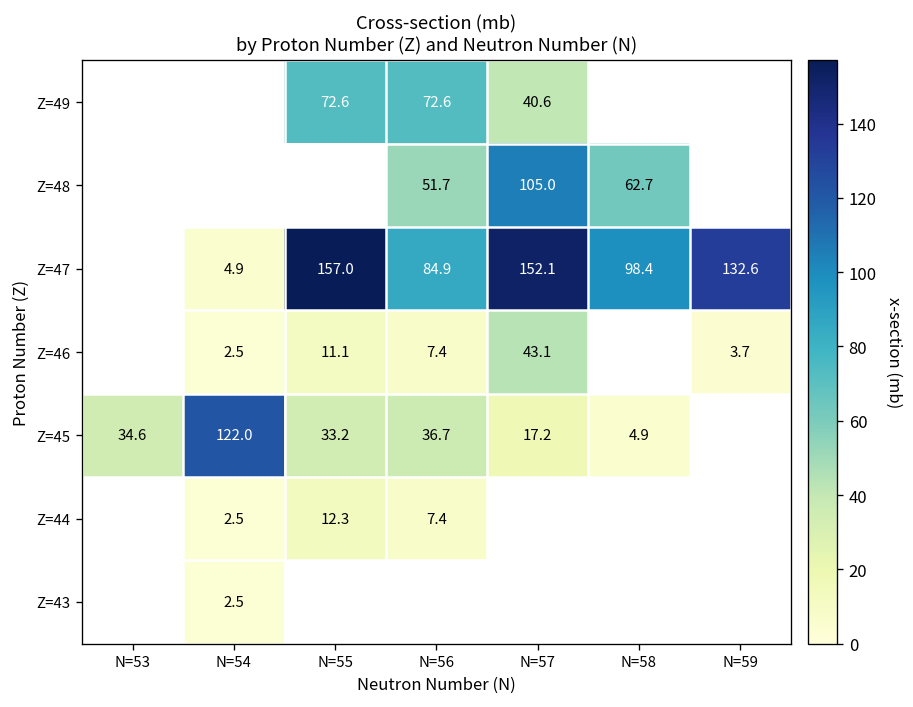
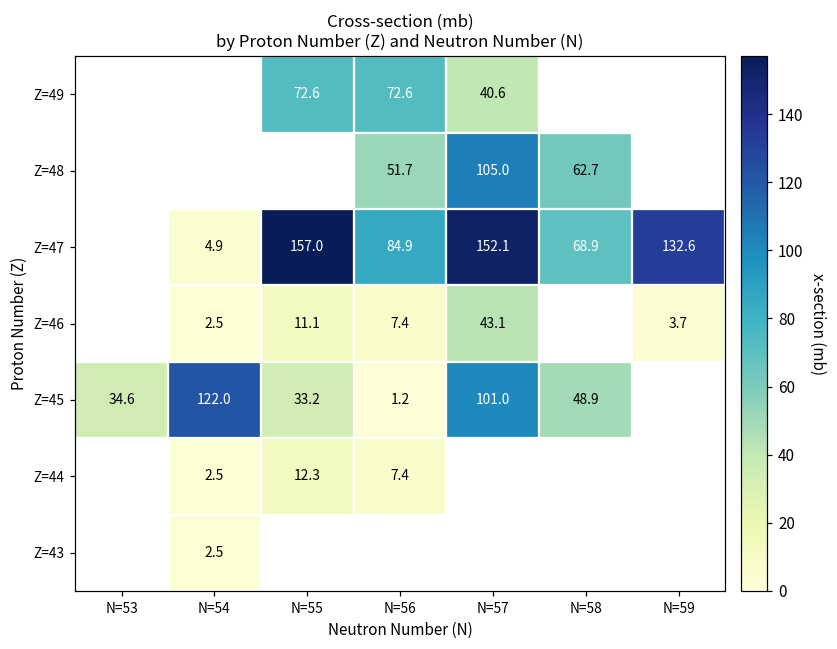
  {
    "Z=49": {
      "N=55": 72.6,
      "N=56": 72.6,
      "N=57": 40.6
    },
    "Z=48": {
      "N=56": 51.7,
      "N=57": 105.0,
      "N=58": 62.7
    },
    "Z=47": {
      "N=54": 4.9,
      "N=55": 157.0,
      "N=56": 84.9,
      "N=57": 152.1,
-     "N=58": 98.4,
+     "N=58": 68.9,
      "N=59": 132.6
    },
    "Z=46": {
      "N=54": 2.5,
      "N=55": 11.1,
      "N=56": 7.4,
      "N=57": 43.1,
      "N=59": 3.7
    },
    "Z=45": {
      "N=53": 34.6,
      "N=54": 122.0,
      "N=55": 33.2,
-     "N=56": 36.7,
-     "N=57": 17.2,
-     "N=58": 4.9
+     "N=56": 1.2,
+     "N=57": 101.0,
+     "N=58": 48.9
    },
    "Z=44": {
      "N=54": 2.5,
      "N=55": 12.3,
      "N=56": 7.4
    },
    "Z=43": {
      "N=54": 2.5
    }
  }
